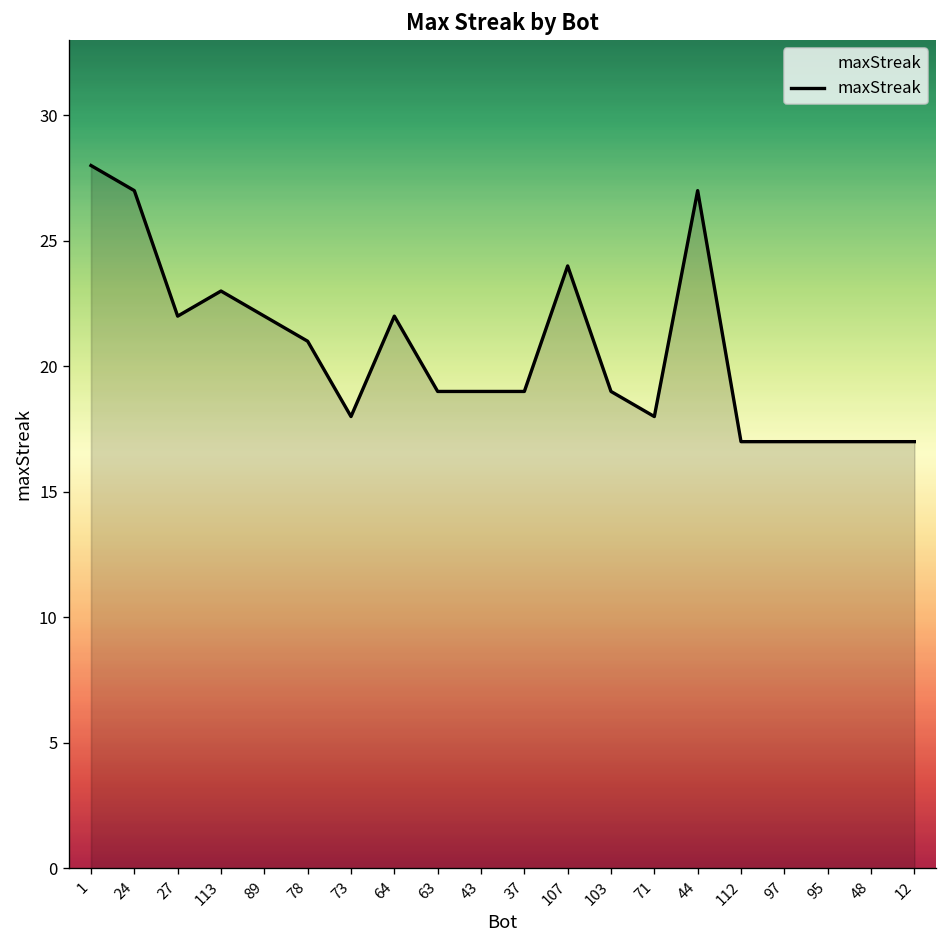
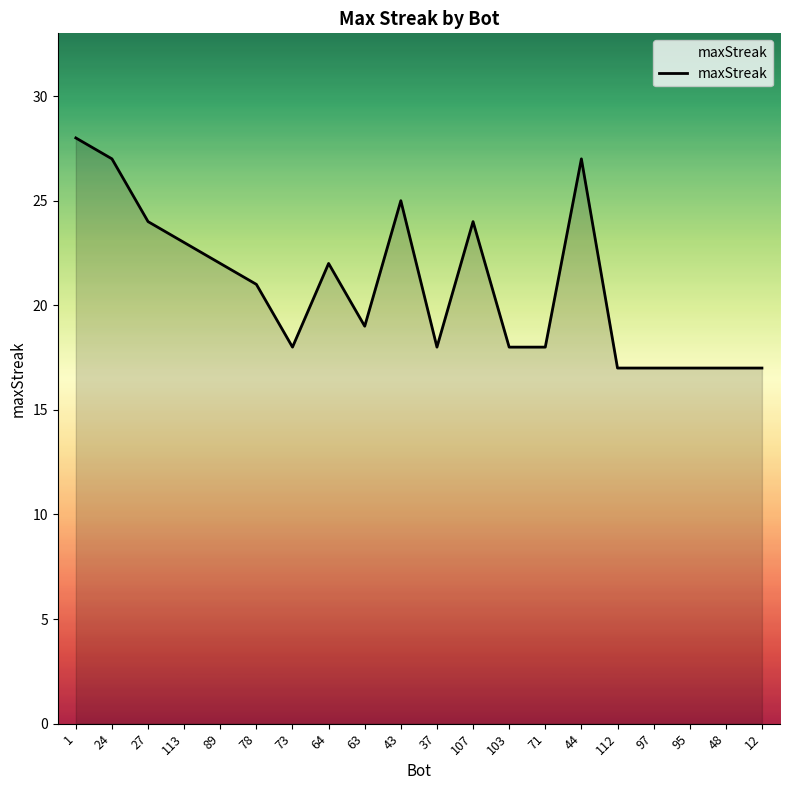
  {
    "1": 28,
    "24": 27,
-   "27": 22,
+   "27": 24,
    "113": 23,
    "89": 22,
    "78": 21,
    "73": 18,
    "64": 22,
    "63": 19,
-   "43": 19,
-   "37": 19,
+   "43": 25,
+   "37": 18,
    "107": 24,
-   "103": 19,
+   "103": 18,
    "71": 18,
    "44": 27,
    "112": 17,
    "97": 17,
    "95": 17,
    "48": 17,
    "12": 17
  }
